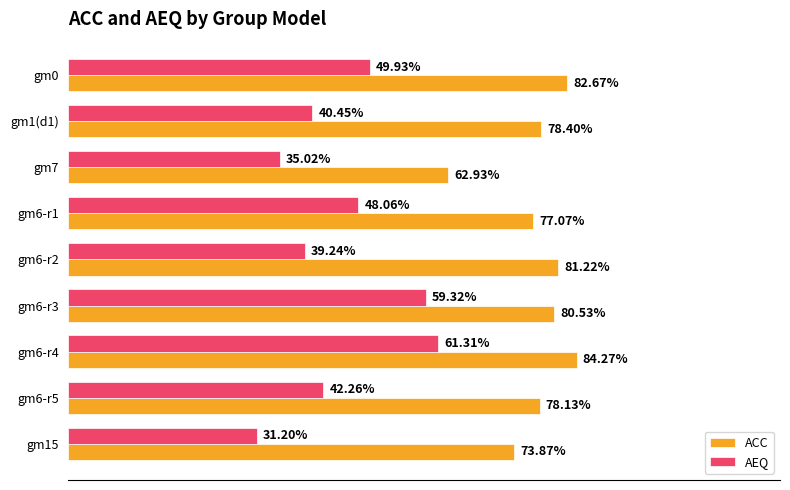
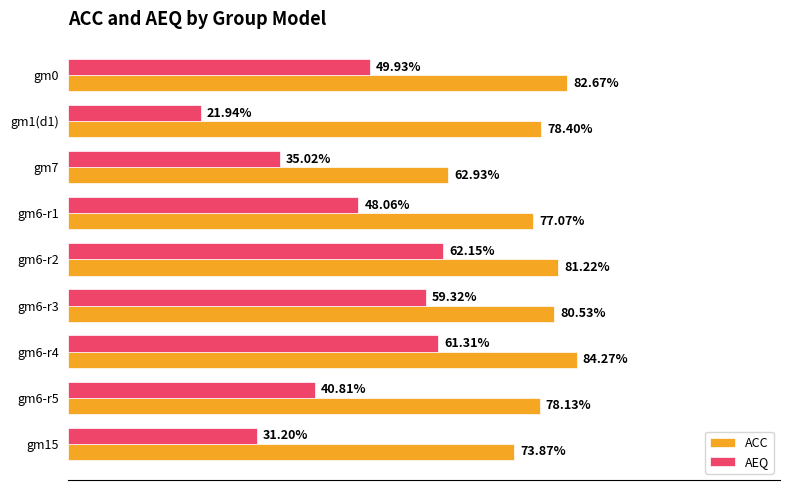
  {
    "ACC": {
      "gm0": "82.67%",
      "gm1(d1)": "78.40%",
      "gm7": "62.93%",
      "gm6-r1": "77.07%",
      "gm6-r2": "81.22%",
      "gm6-r3": "80.53%",
      "gm6-r4": "84.27%",
      "gm6-r5": "78.13%",
      "gm15": "73.87%"
    },
    "AEQ": {
      "gm0": "49.93%",
-     "gm1(d1)": "40.45%",
+     "gm1(d1)": "21.94%",
      "gm7": "35.02%",
      "gm6-r1": "48.06%",
-     "gm6-r2": "39.24%",
+     "gm6-r2": "62.15%",
      "gm6-r3": "59.32%",
      "gm6-r4": "61.31%",
-     "gm6-r5": "42.26%",
+     "gm6-r5": "40.81%",
      "gm15": "31.20%"
    }
  }
